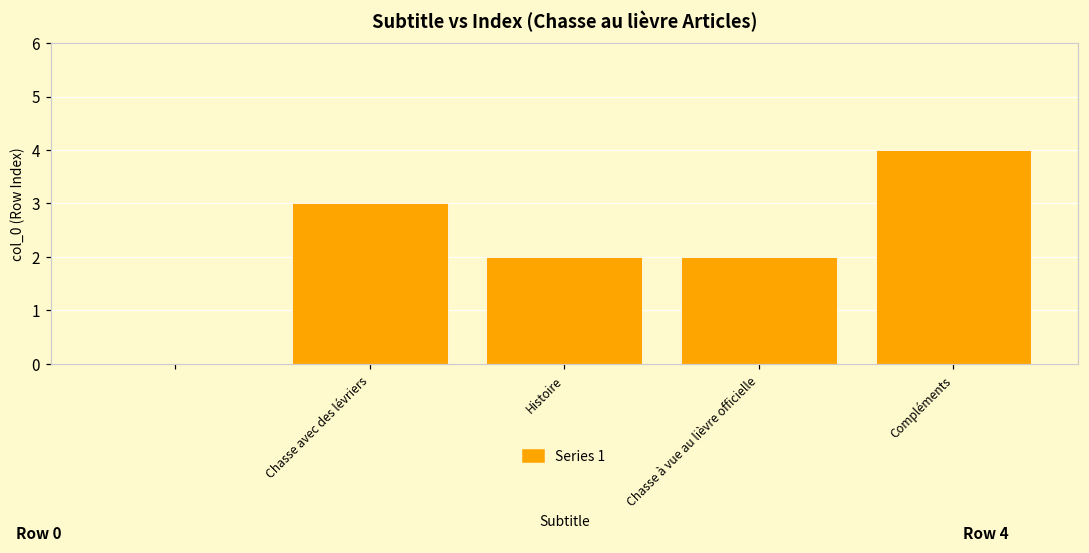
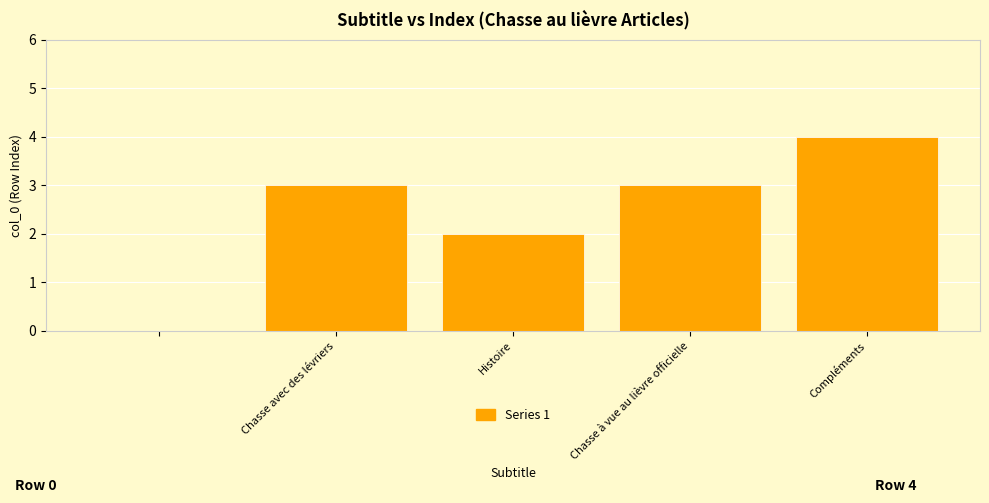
  {
    "Chasse avec des lévriers": 3,
    "Histoire": 2,
-   "Chasse à vue au lièvre officielle": 2,
+   "Chasse à vue au lièvre officielle": 3,
    "Compléments": 4
  }
